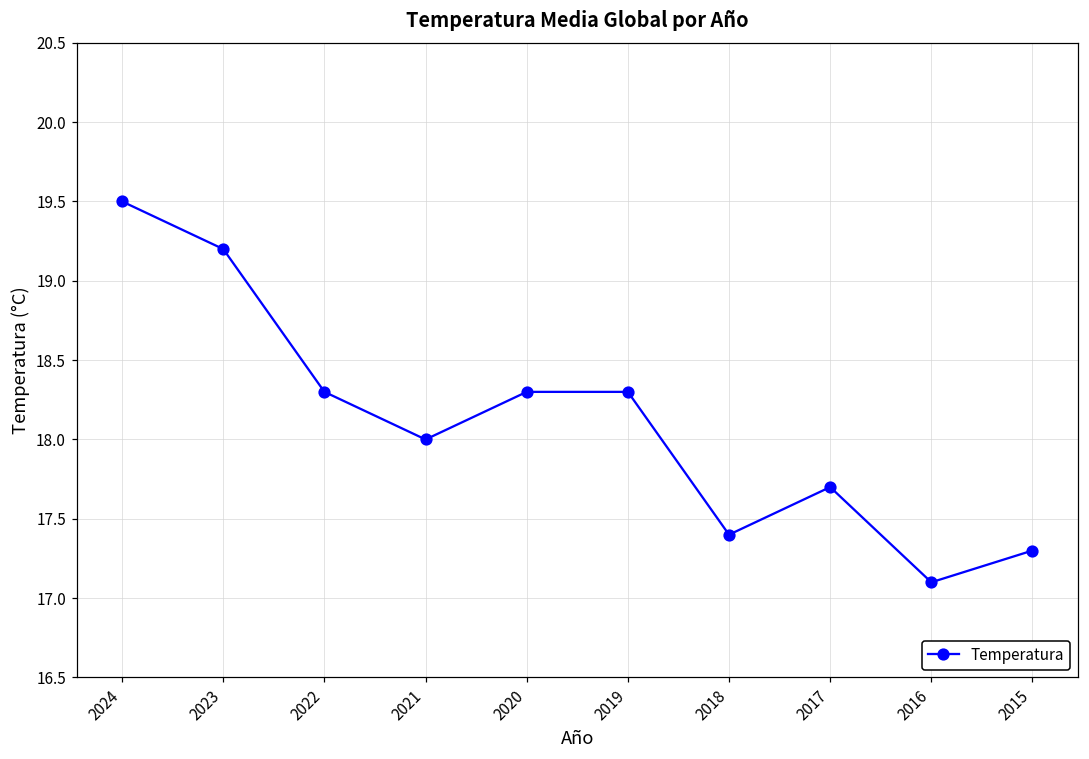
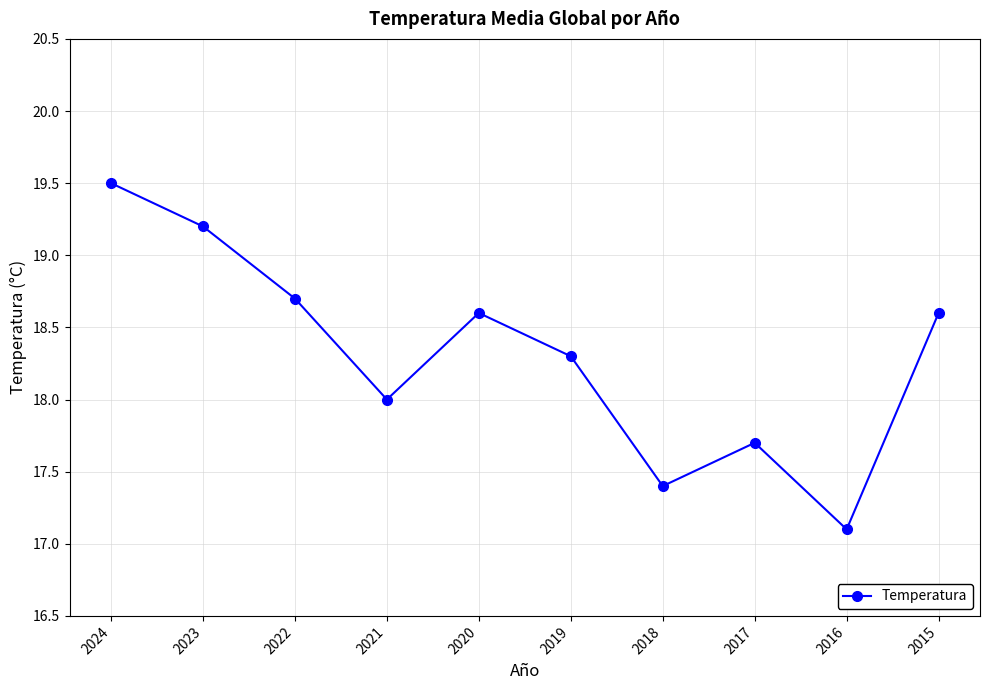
  {
    "2024": 19.5,
    "2023": 19.2,
-   "2022": 18.3,
+   "2022": 18.7,
    "2021": 18.0,
-   "2020": 18.3,
+   "2020": 18.6,
    "2019": 18.3,
    "2018": 17.4,
    "2017": 17.7,
    "2016": 17.1,
-   "2015": 17.3
+   "2015": 18.6
  }
